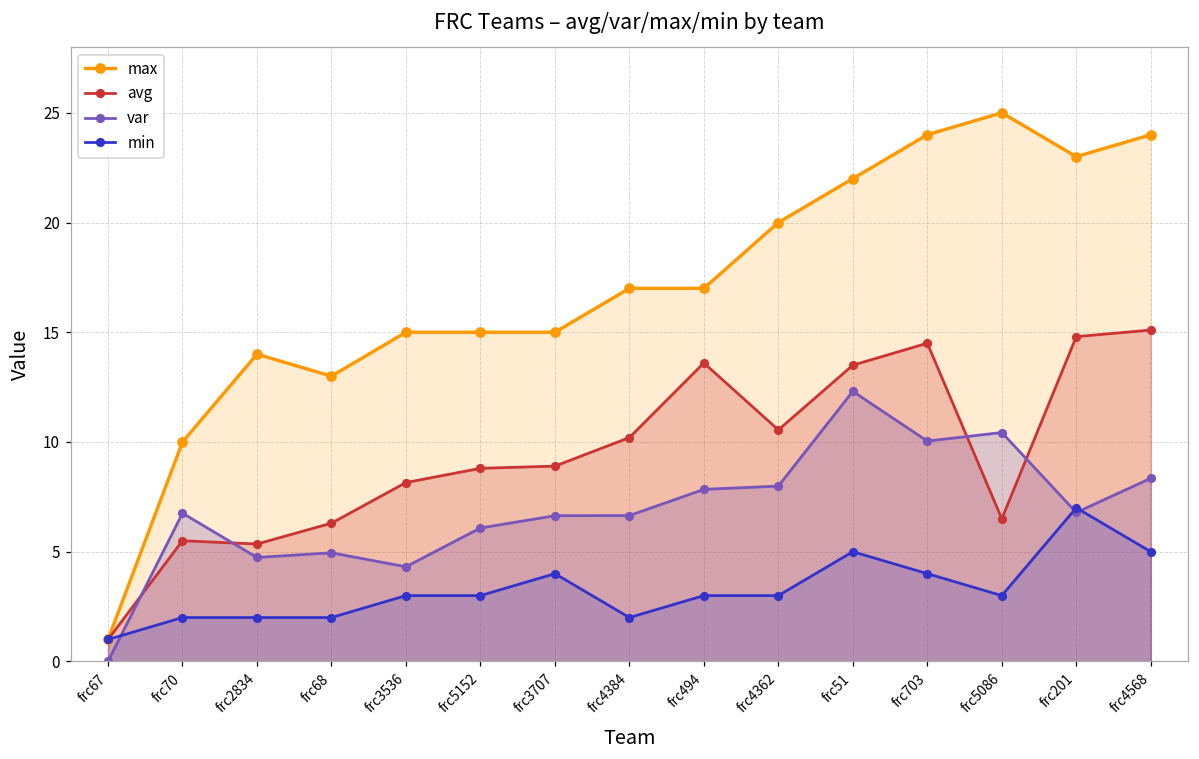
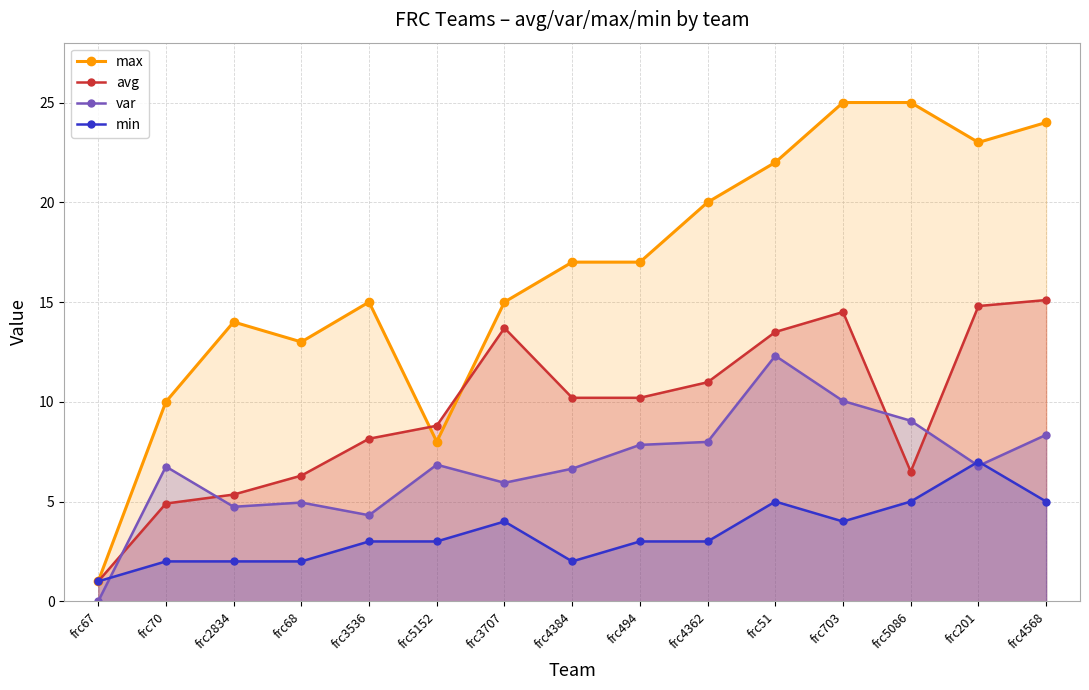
  {
    "max": {
      "frc70": 10,
      "frc2834": 14,
      "frc68": 13,
      "frc3536": 15,
-     "frc5152": 15,
+     "frc5152": 8,
      "frc3707": 15,
      "frc4384": 17,
      "frc494": 17,
      "frc4362": 20,
      "frc51": 22,
-     "frc703": 24,
+     "frc703": 25,
      "frc5086": 25,
      "frc201": 23,
      "frc4568": 24
    },
    "avg": {
-     "frc70": 5.5,
+     "frc70": 4.9,
      "frc2834": 5.4,
      "frc68": 6.3,
      "frc3536": 8.2,
      "frc5152": 8.8,
-     "frc3707": 8.9,
+     "frc3707": 13.7,
      "frc4384": 10.2,
-     "frc494": 13.6,
-     "frc4362": 10.6,
+     "frc494": 10.2,
+     "frc4362": 11.0,
      "frc51": 13.5,
      "frc703": 14.5,
      "frc5086": 6.5,
      "frc201": 14.8,
      "frc4568": 15.1
    },
    "var": {
      "frc67": 0.0,
      "frc70": 6.8,
      "frc2834": 4.7,
      "frc68": 5.0,
      "frc3536": 4.3,
-     "frc5152": 6.1,
-     "frc3707": 6.6,
+     "frc5152": 6.8,
+     "frc3707": 5.9,
      "frc4384": 6.6,
      "frc494": 7.8,
      "frc4362": 8.0,
      "frc51": 12.3,
      "frc703": 10.0,
-     "frc5086": 10.4,
+     "frc5086": 9.1,
      "frc201": 6.8,
      "frc4568": 8.3
    },
    "min": {
      "frc70": 2,
      "frc2834": 2,
      "frc68": 2,
      "frc3536": 3,
      "frc5152": 3,
      "frc3707": 4,
      "frc4384": 2,
      "frc494": 3,
      "frc4362": 3,
      "frc51": 5,
      "frc703": 4,
-     "frc5086": 3,
+     "frc5086": 5,
      "frc201": 7,
      "frc4568": 5
    }
  }
